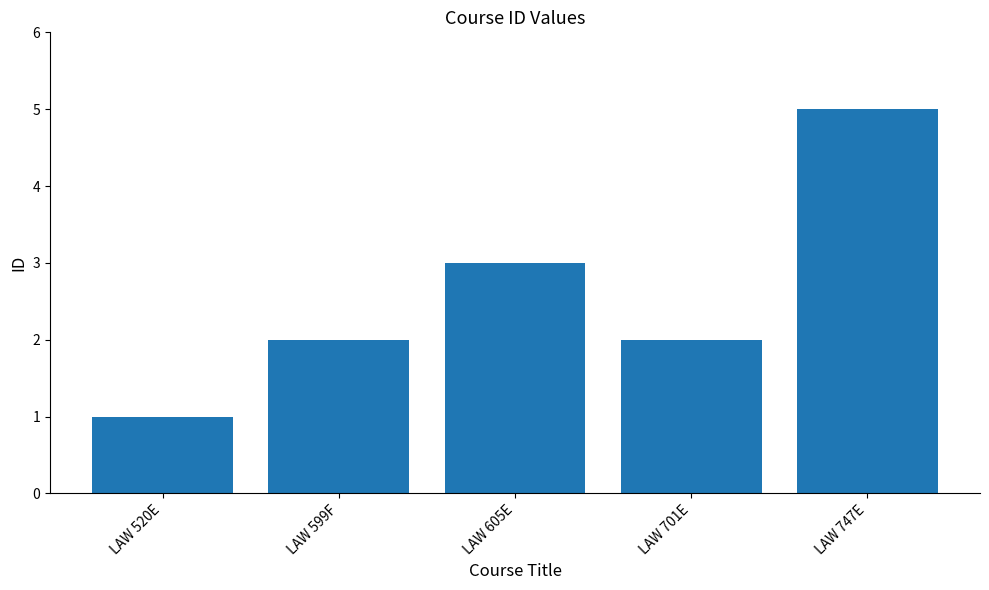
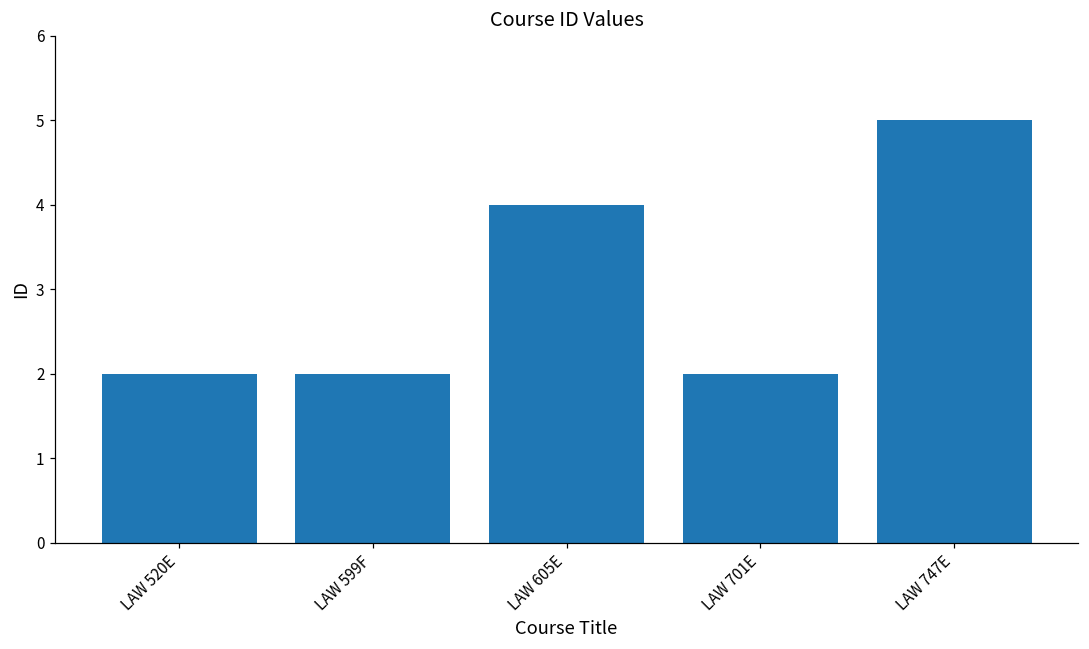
  {
-   "LAW 520E": 1,
+   "LAW 520E": 2,
    "LAW 599F": 2,
-   "LAW 605E": 3,
+   "LAW 605E": 4,
    "LAW 701E": 2,
    "LAW 747E": 5
  }
